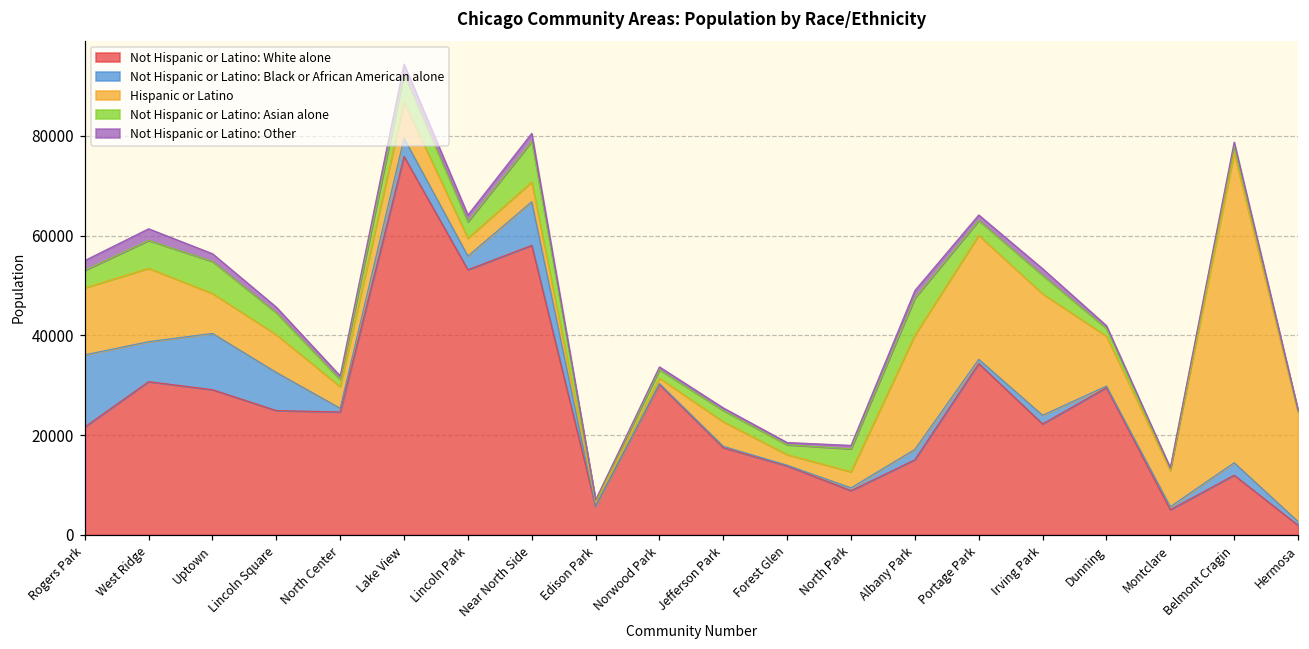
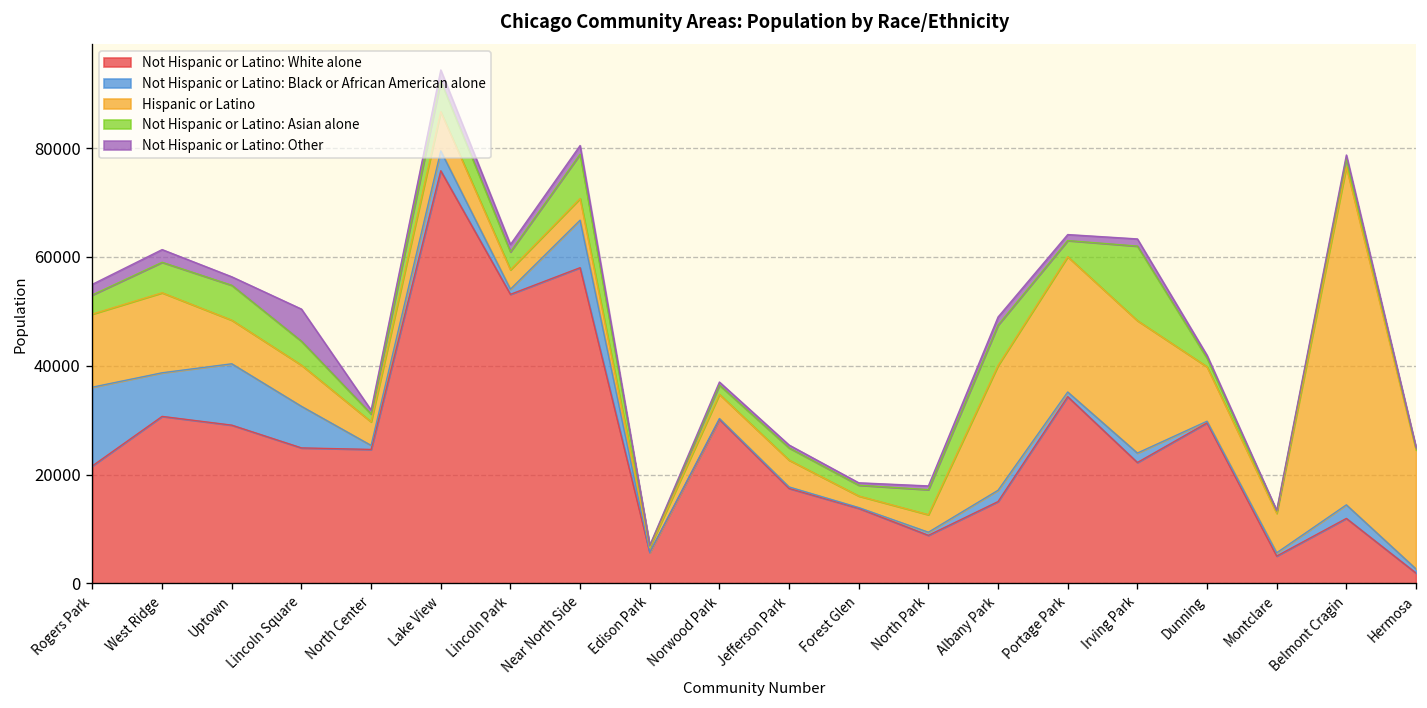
  {
    "Not Hispanic or Latino: White alone": {
      "Rogers Park": 22000,
      "West Ridge": 31000,
      "Uptown": 29000,
      "Lincoln Square": 25000,
      "North Center": 25000,
      "Lake View": 76000,
      "Lincoln Park": 53000,
      "Near North Side": 58000,
      "North Park": 9000,
      "Albany Park": 15000,
      "Portage Park": 34000,
      "Irving Park": 22000,
      "Montclare": 5000,
      "Belmont Cragin": 12000,
      "Hermosa": 2000
    },
    "Not Hispanic or Latino: Black or African American alone": {
      "Rogers Park": 14000,
      "West Ridge": 8000,
      "Uptown": 11000,
      "Lincoln Square": 8000,
      "North Center": 1000,
      "Lake View": 4000,
-     "Lincoln Park": 3000,
+     "Lincoln Park": 1000,
      "Near North Side": 9000,
      "North Park": 1000,
      "Albany Park": 2000,
      "Portage Park": 1000,
      "Irving Park": 2000,
      "Montclare": 1000,
      "Belmont Cragin": 2000,
      "Hermosa": 1000
    },
    "Hispanic or Latino": {
      "Rogers Park": 13000,
      "West Ridge": 15000,
      "Uptown": 8000,
      "Lincoln Square": 8000,
      "North Center": 4000,
      "Lincoln Park": 4000,
      "Near North Side": 4000,
-     "Norwood Park": 1000,
+     "Norwood Park": 4000,
      "Jefferson Park": 5000,
      "Forest Glen": 2000,
      "North Park": 3000,
      "Albany Park": 23000,
      "Portage Park": 25000,
      "Irving Park": 24000,
      "Dunning": 10000,
      "Belmont Cragin": 62000
    },
    "Not Hispanic or Latino: Asian alone": {
      "Rogers Park": 4000,
      "West Ridge": 6000,
      "Uptown": 6000,
      "Lincoln Square": 4000,
      "North Center": 1000,
      "Lincoln Park": 3000,
      "Near North Side": 8000,
      "Norwood Park": 2000,
      "North Park": 5000,
      "Albany Park": 7000,
      "Portage Park": 3000,
-     "Irving Park": 4000,
+     "Irving Park": 14000,
      "Belmont Cragin": 2000
    },
    "Not Hispanic or Latino: Other": {
      "Rogers Park": 2000,
      "West Ridge": 2000,
      "Uptown": 2000,
-     "Lincoln Square": 1000,
+     "Lincoln Square": 6000,
      "North Center": 1000,
      "Lincoln Park": 1000,
      "Near North Side": 2000,
      "Norwood Park": 1000,
      "North Park": 1000,
      "Albany Park": 1000,
      "Portage Park": 1000,
      "Irving Park": 1000,
      "Belmont Cragin": 1000
    }
  }
